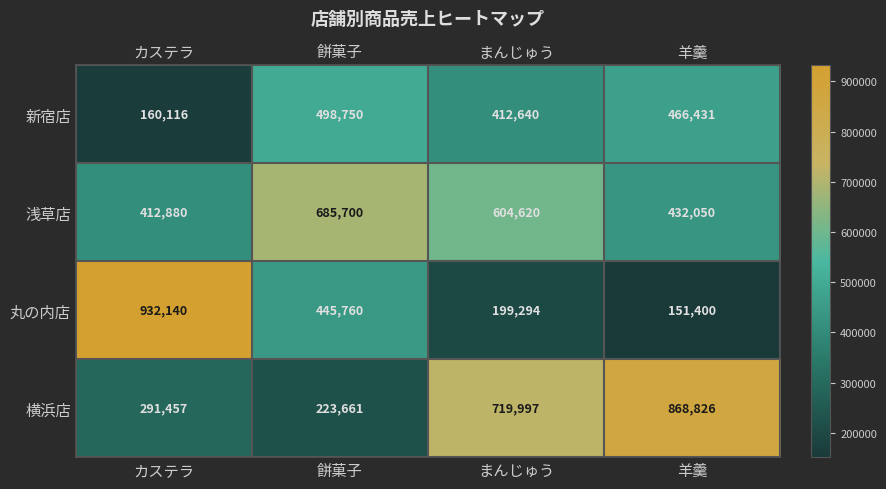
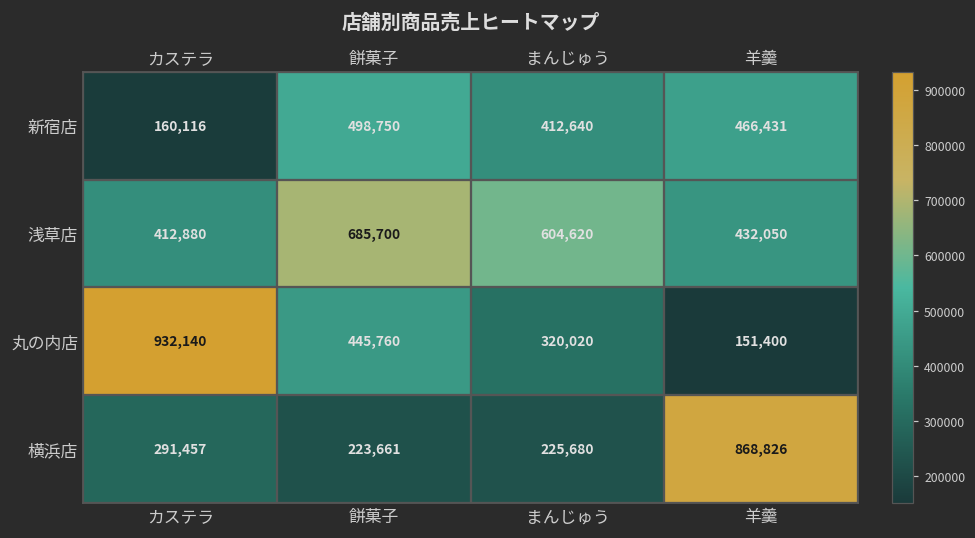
  {
    "新宿店": {
      "カステラ": "160,116",
      "餅菓子": "498,750",
      "まんじゅう": "412,640",
      "羊羹": "466,431"
    },
    "浅草店": {
      "カステラ": "412,880",
      "餅菓子": "685,700",
      "まんじゅう": "604,620",
      "羊羹": "432,050"
    },
    "丸の内店": {
      "カステラ": "932,140",
      "餅菓子": "445,760",
-     "まんじゅう": "199,294",
+     "まんじゅう": "320,020",
      "羊羹": "151,400"
    },
    "横浜店": {
      "カステラ": "291,457",
      "餅菓子": "223,661",
-     "まんじゅう": "719,997",
+     "まんじゅう": "225,680",
      "羊羹": "868,826"
    }
  }
